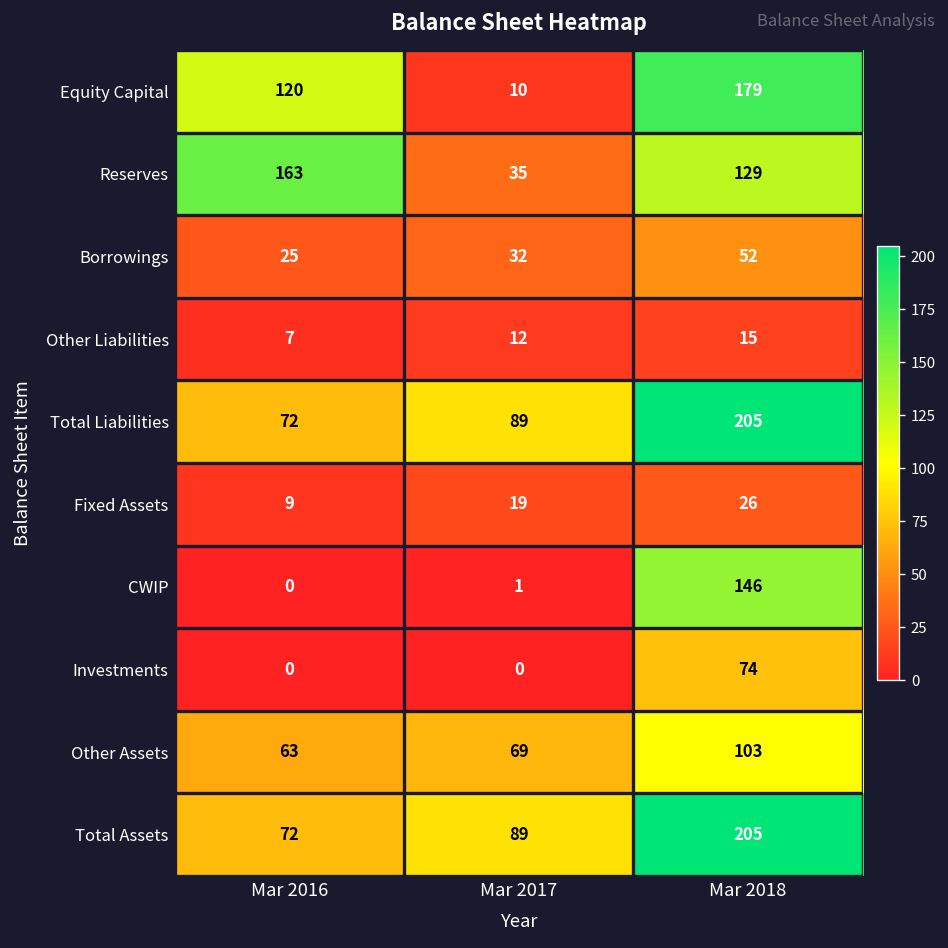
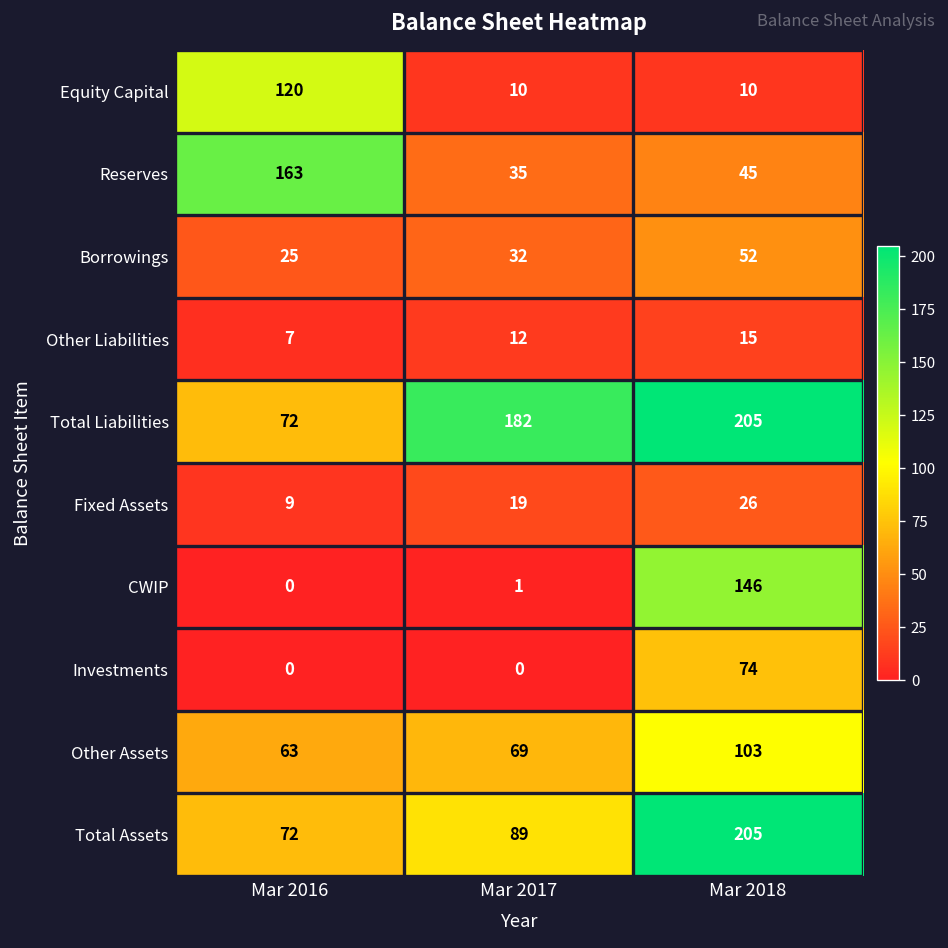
  {
    "Equity Capital": {
      "Mar 2016": 120,
      "Mar 2017": 10,
-     "Mar 2018": 179
+     "Mar 2018": 10
    },
    "Reserves": {
      "Mar 2016": 163,
      "Mar 2017": 35,
-     "Mar 2018": 129
+     "Mar 2018": 45
    },
    "Borrowings": {
      "Mar 2016": 25,
      "Mar 2017": 32,
      "Mar 2018": 52
    },
    "Other Liabilities": {
      "Mar 2016": 7,
      "Mar 2017": 12,
      "Mar 2018": 15
    },
    "Total Liabilities": {
      "Mar 2016": 72,
-     "Mar 2017": 89,
+     "Mar 2017": 182,
      "Mar 2018": 205
    },
    "Fixed Assets": {
      "Mar 2016": 9,
      "Mar 2017": 19,
      "Mar 2018": 26
    },
    "CWIP": {
      "Mar 2016": 0,
      "Mar 2017": 1,
      "Mar 2018": 146
    },
    "Investments": {
      "Mar 2016": 0,
      "Mar 2017": 0,
      "Mar 2018": 74
    },
    "Other Assets": {
      "Mar 2016": 63,
      "Mar 2017": 69,
      "Mar 2018": 103
    },
    "Total Assets": {
      "Mar 2016": 72,
      "Mar 2017": 89,
      "Mar 2018": 205
    }
  }
